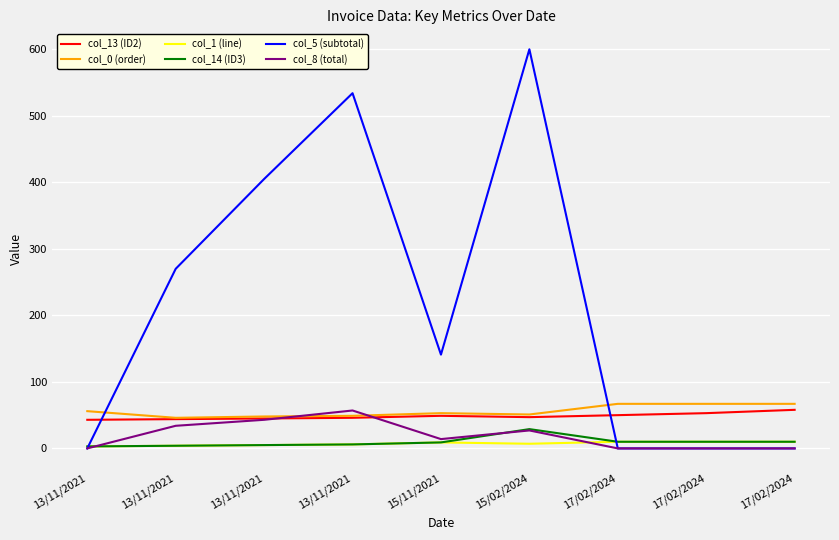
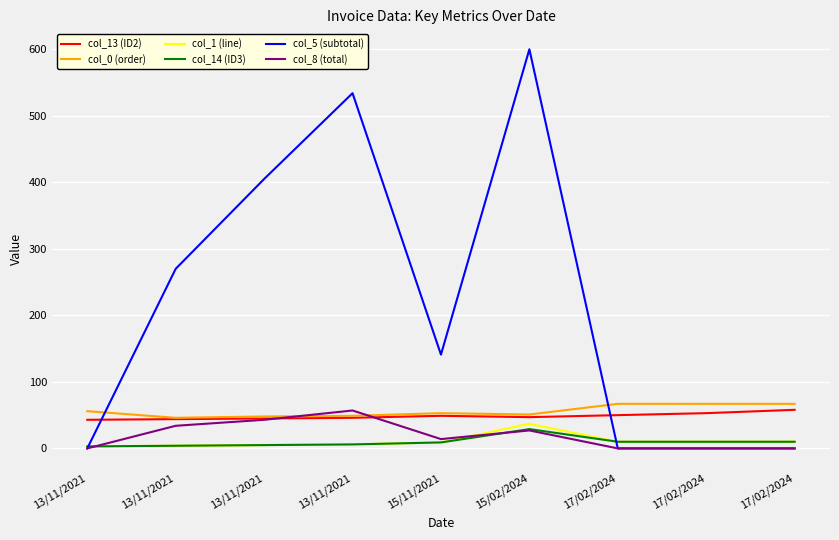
  {
    "col_13 (ID2)": {
      "15/11/2021": 50,
      "15/02/2024": 50
    },
    "col_0 (order)": {
      "15/11/2021": 50,
      "15/02/2024": 50
    },
    "col_1 (line)": {
-     "15/02/2024": 10
+     "15/02/2024": 40
    },
    "col_5 (subtotal)": {
      "15/11/2021": 140,
      "15/02/2024": 600
    },
    "col_8 (total)": {
      "15/11/2021": 10
    }
  }
